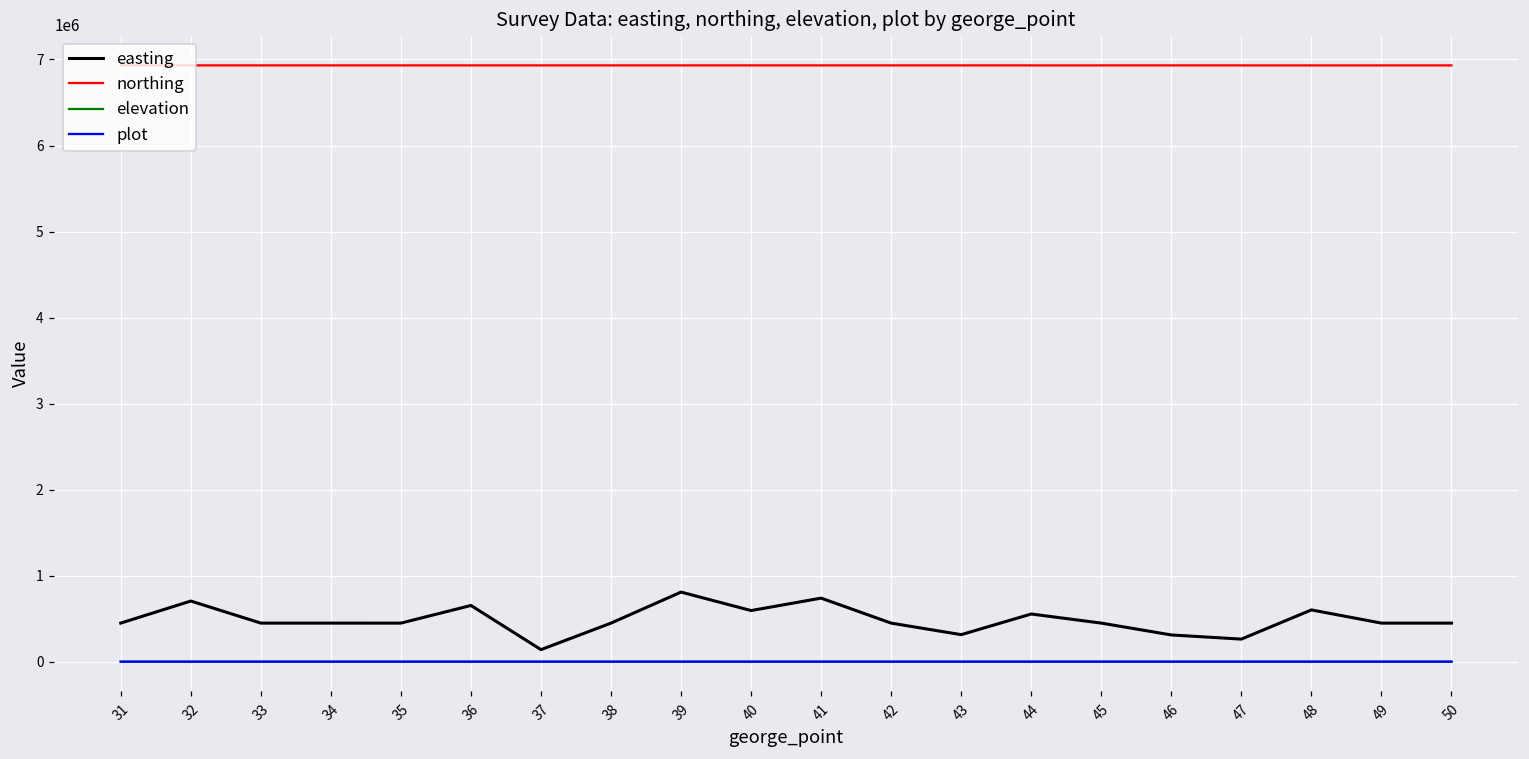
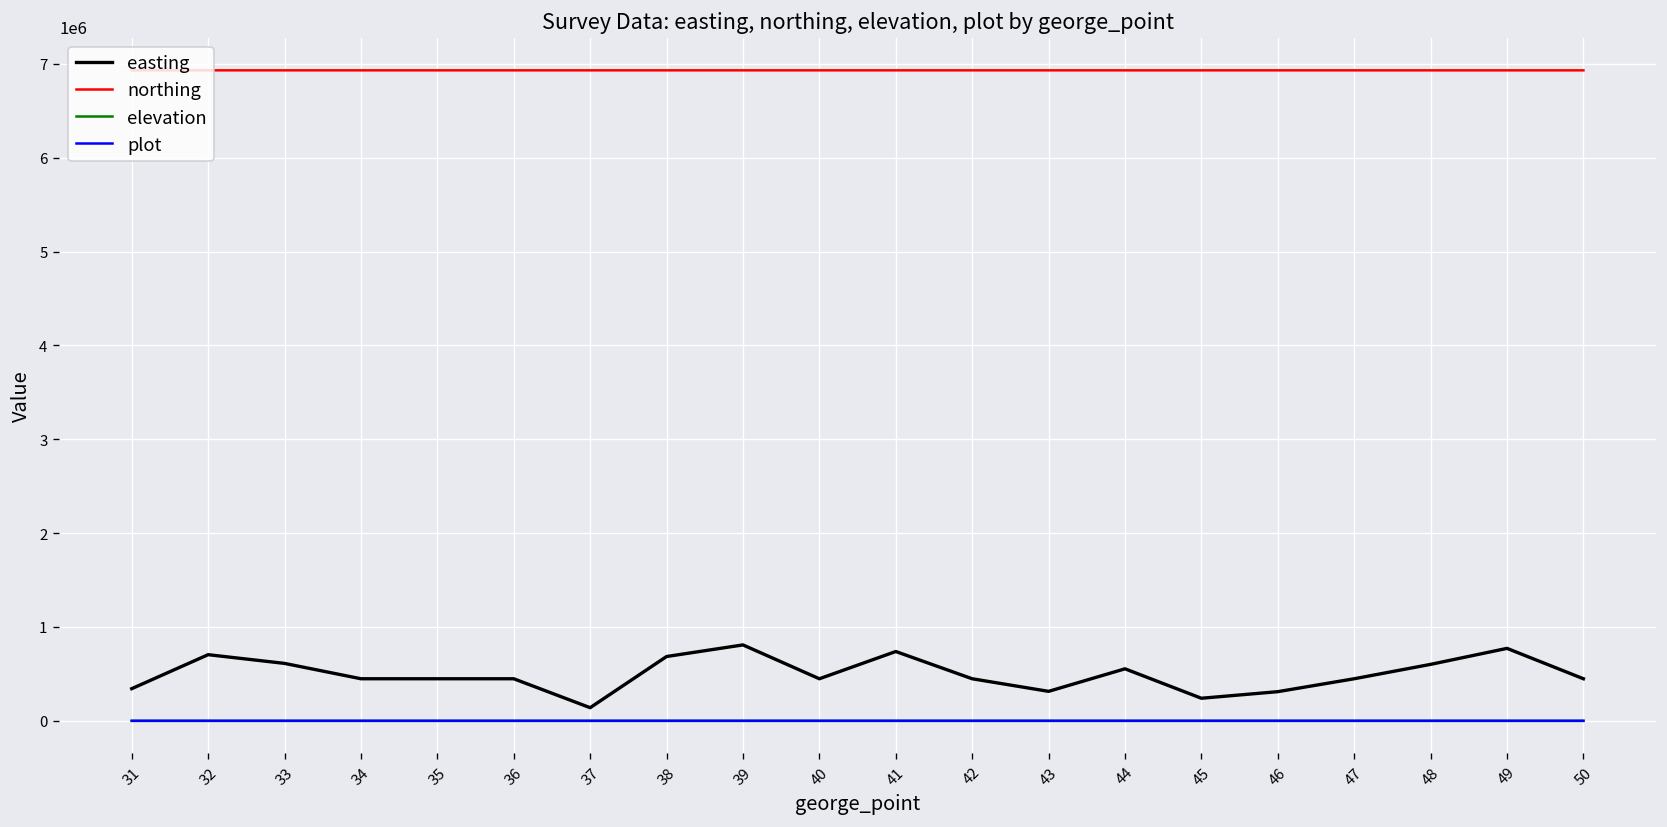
  {
    "easting": {
-     "31": 400000,
+     "31": 300000,
      "32": 700000,
-     "33": 400000,
+     "33": 600000,
      "34": 400000,
      "35": 400000,
-     "36": 700000,
+     "36": 400000,
      "37": 100000,
-     "38": 400000,
+     "38": 700000,
      "39": 800000,
-     "40": 600000,
+     "40": 400000,
      "41": 700000,
      "42": 400000,
      "43": 300000,
      "44": 600000,
-     "45": 400000,
+     "45": 200000,
      "46": 300000,
-     "47": 300000,
+     "47": 400000,
      "48": 600000,
-     "49": 400000,
+     "49": 800000,
      "50": 400000
    },
    "northing": {
      "33": 6900000,
      "34": 6900000,
      "35": 6900000,
      "36": 6900000,
      "37": 6900000,
      "38": 6900000,
      "39": 6900000,
      "40": 6900000,
      "41": 6900000,
      "42": 6900000,
      "43": 6900000,
      "44": 6900000,
      "45": 6900000,
      "46": 6900000,
      "47": 6900000,
      "48": 6900000,
      "49": 6900000,
      "50": 6900000
    },
    "plot": {
      "31": 0,
      "32": 0,
      "33": 0,
      "34": 0,
      "35": 0,
      "36": 0,
      "37": 0,
      "38": 0,
      "39": 0,
      "40": 0,
      "41": 0,
      "42": 0,
      "43": 0,
      "44": 0,
      "45": 0,
      "46": 0,
      "47": 0,
      "48": 0,
      "49": 0,
      "50": 0
    }
  }
